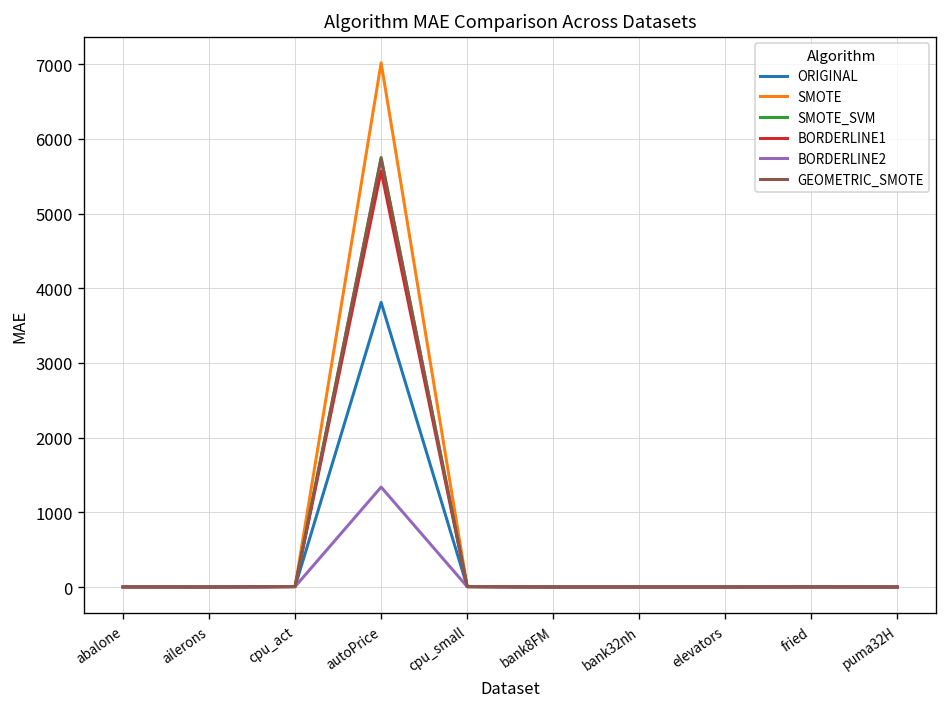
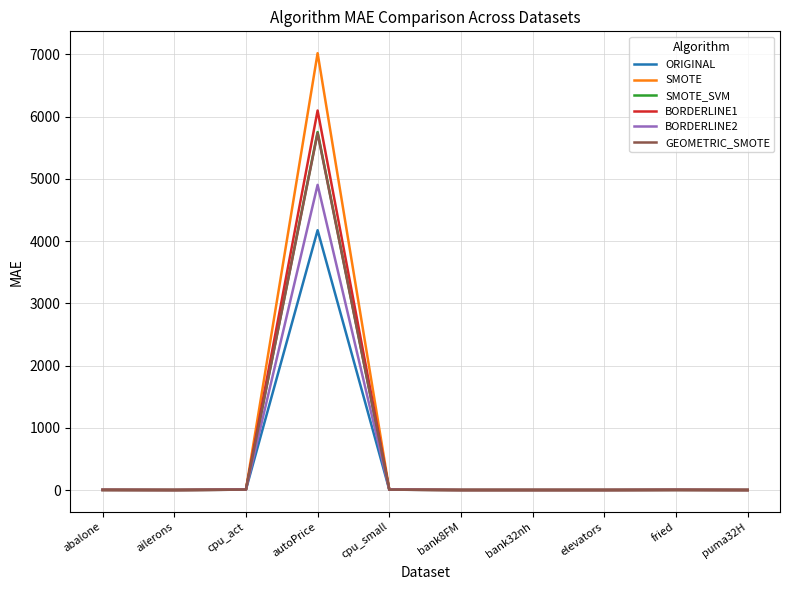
  {
    "ORIGINAL": {
-     "autoPrice": 3800
+     "autoPrice": 4200
    },
    "SMOTE": {
      "autoPrice": 7000
    },
    "BORDERLINE1": {
-     "autoPrice": 5600
+     "autoPrice": 6100
    },
    "BORDERLINE2": {
-     "autoPrice": 1300
+     "autoPrice": 4900
    }
  }
